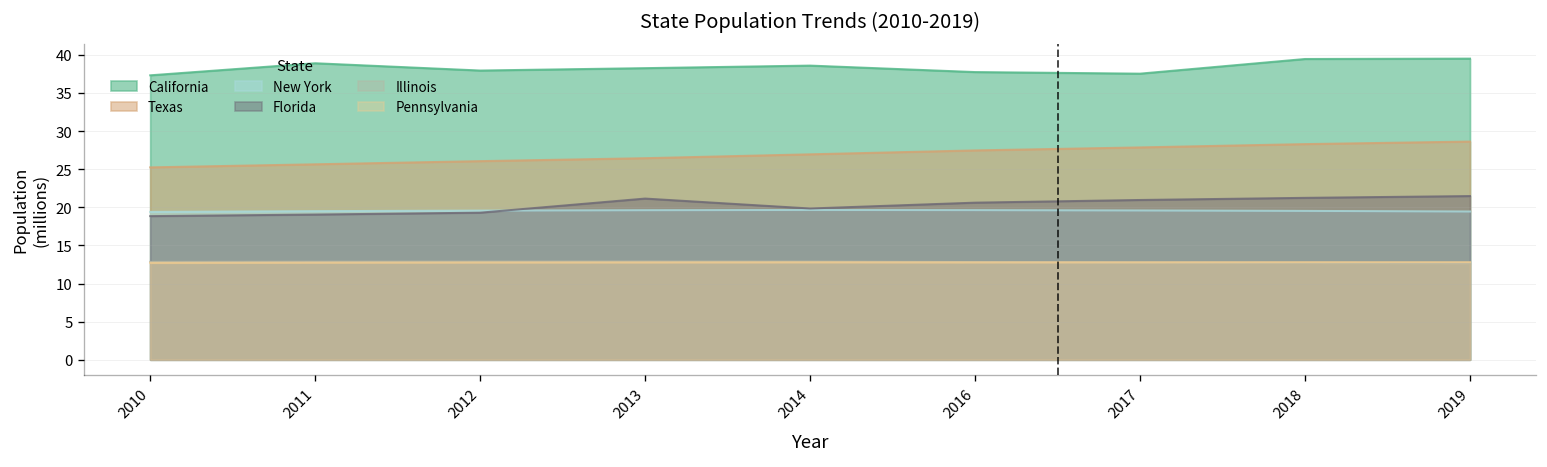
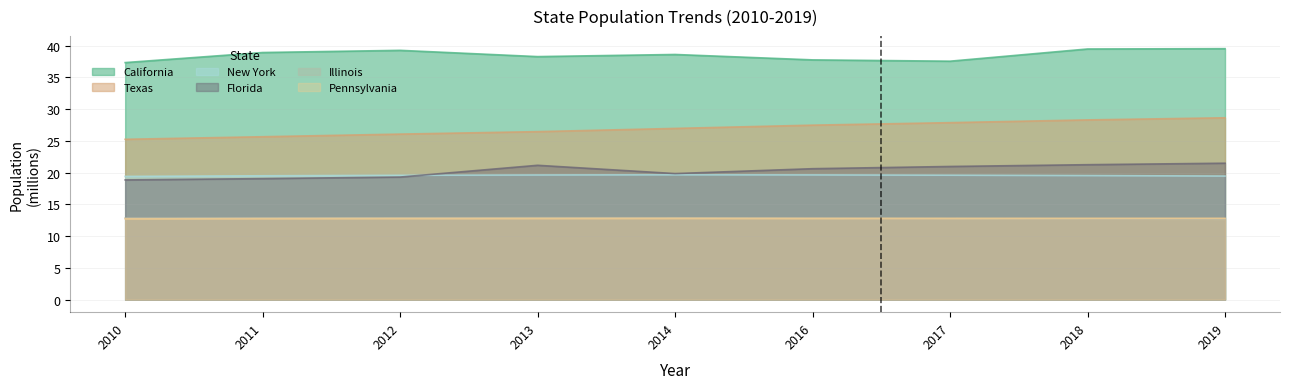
  {
    "California": {
      "2010": 37,
      "2011": 39,
-     "2012": 38,
+     "2012": 39,
      "2013": 38,
      "2014": 39,
      "2016": 38,
      "2017": 38,
      "2018": 39,
      "2019": 40
    },
    "Florida": {
      "2010": 19,
      "2011": 19,
      "2013": 21,
      "2016": 21,
      "2017": 21,
      "2018": 21,
      "2019": 21
    }
  }
